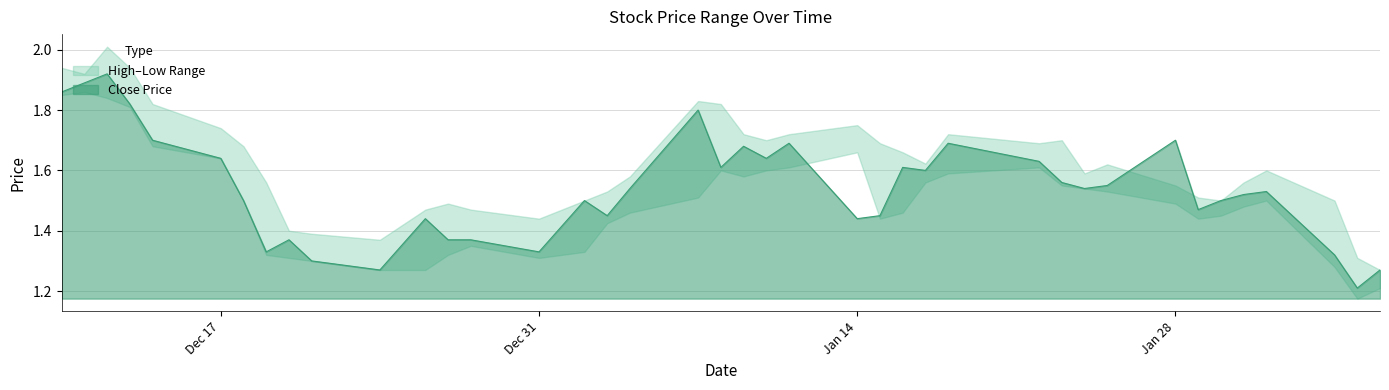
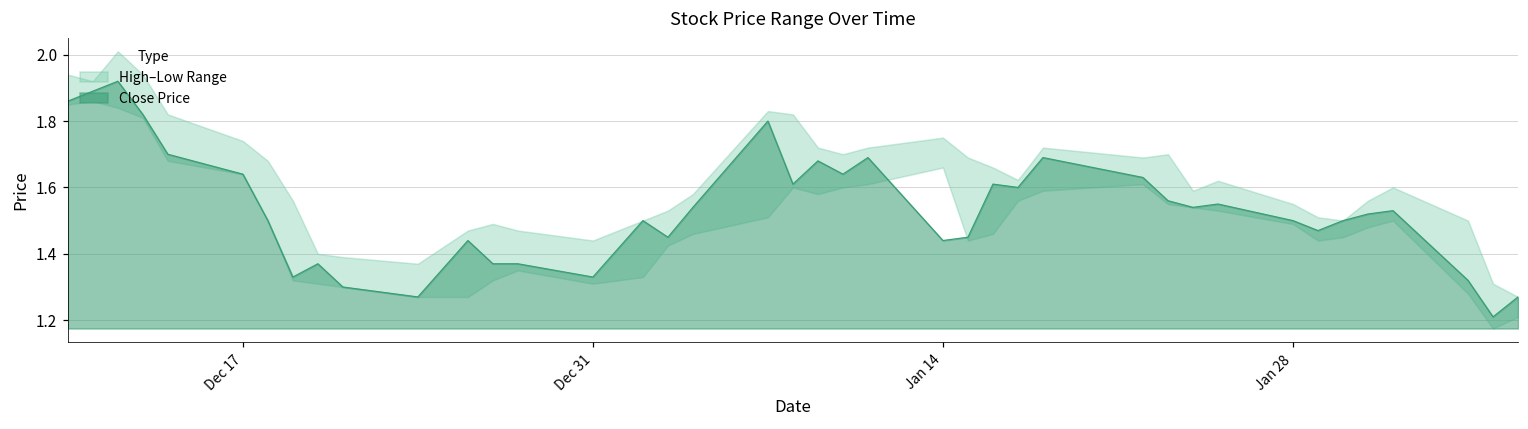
  {
    "Close Price": {
      "Dec 17": 1.64,
      "Dec 31": 1.33,
      "Jan 14": 1.44,
-     "Jan 28": 1.7
+     "Jan 28": 1.5
    }
  }
